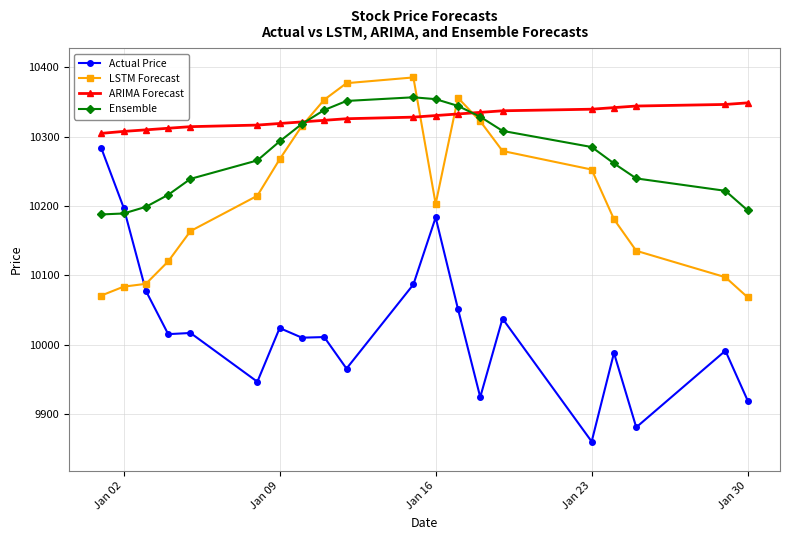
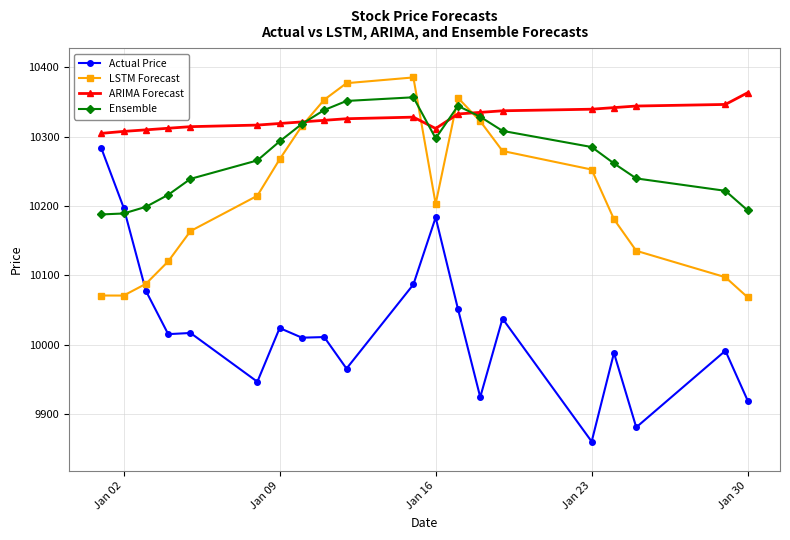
  {
    "Actual Price": {
      "Jan 02": 10200,
      "Jan 09": 10020,
      "Jan 16": 10180,
      "Jan 23": 9860,
      "Jan 30": 9920
    },
    "LSTM Forecast": {
-     "Jan 02": 10080,
+     "Jan 02": 10070,
      "Jan 09": 10270,
      "Jan 16": 10200,
      "Jan 23": 10250,
      "Jan 30": 10070
    },
    "ARIMA Forecast": {
      "Jan 02": 10310,
      "Jan 09": 10320,
-     "Jan 16": 10330,
+     "Jan 16": 10310,
      "Jan 23": 10340,
-     "Jan 30": 10350
+     "Jan 30": 10360
    },
    "Ensemble": {
      "Jan 02": 10190,
      "Jan 09": 10290,
-     "Jan 16": 10350,
+     "Jan 16": 10300,
      "Jan 23": 10290,
      "Jan 30": 10190
    }
  }
